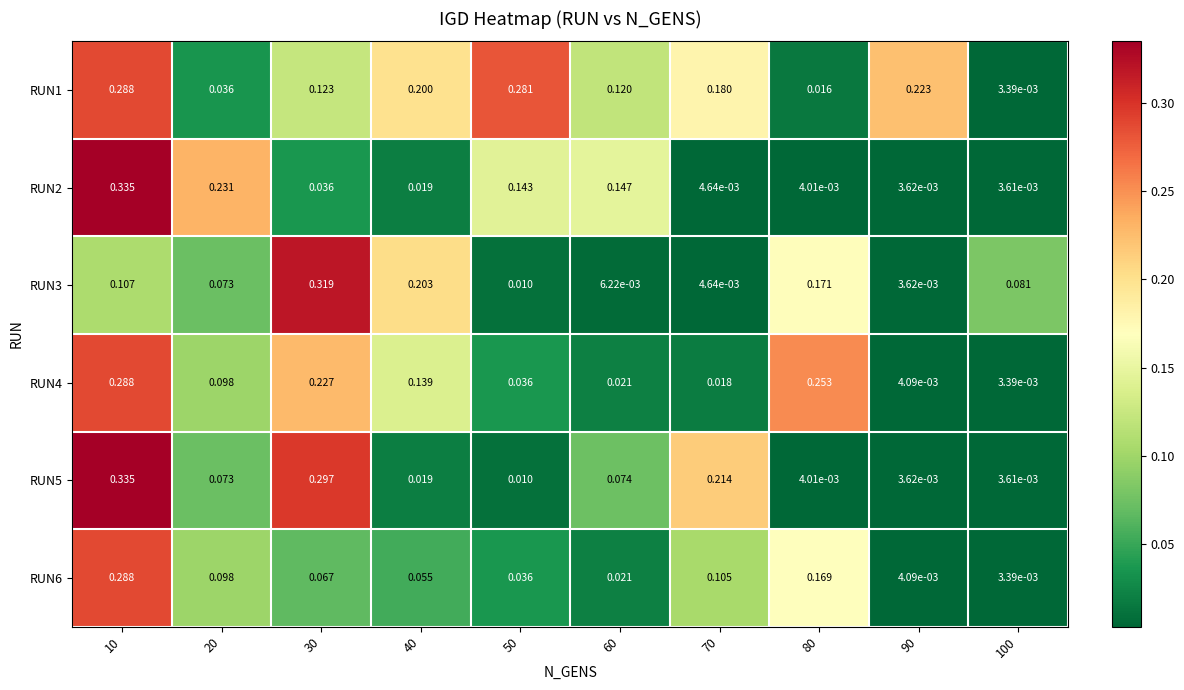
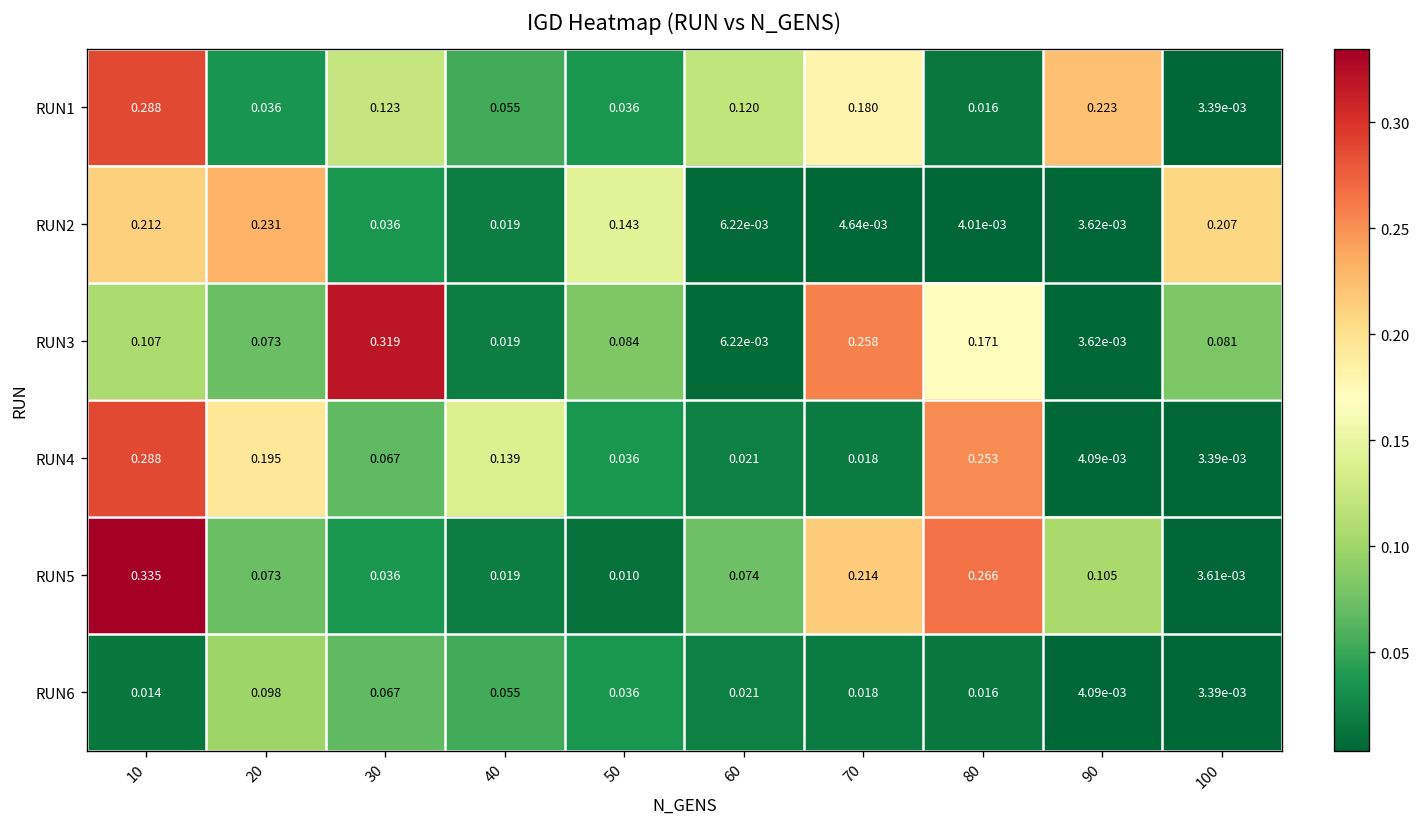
  {
    "RUN1": {
      "10": "0.288",
      "20": "0.036",
      "30": "0.123",
-     "40": "0.200",
-     "50": "0.281",
+     "40": "0.055",
+     "50": "0.036",
      "60": "0.120",
      "70": "0.180",
      "80": "0.016",
      "90": "0.223",
      "100": "3.39e-03"
    },
    "RUN2": {
-     "10": "0.335",
+     "10": "0.212",
      "20": "0.231",
      "30": "0.036",
      "40": "0.019",
      "50": "0.143",
-     "60": "0.147",
+     "60": "6.22e-03",
      "70": "4.64e-03",
      "80": "4.01e-03",
      "90": "3.62e-03",
-     "100": "3.61e-03"
+     "100": "0.207"
    },
    "RUN3": {
      "10": "0.107",
      "20": "0.073",
      "30": "0.319",
-     "40": "0.203",
-     "50": "0.010",
+     "40": "0.019",
+     "50": "0.084",
      "60": "6.22e-03",
-     "70": "4.64e-03",
+     "70": "0.258",
      "80": "0.171",
      "90": "3.62e-03",
      "100": "0.081"
    },
    "RUN4": {
      "10": "0.288",
-     "20": "0.098",
-     "30": "0.227",
+     "20": "0.195",
+     "30": "0.067",
      "40": "0.139",
      "50": "0.036",
      "60": "0.021",
      "70": "0.018",
      "80": "0.253",
      "90": "4.09e-03",
      "100": "3.39e-03"
    },
    "RUN5": {
      "10": "0.335",
      "20": "0.073",
-     "30": "0.297",
+     "30": "0.036",
      "40": "0.019",
      "50": "0.010",
      "60": "0.074",
      "70": "0.214",
-     "80": "4.01e-03",
-     "90": "3.62e-03",
+     "80": "0.266",
+     "90": "0.105",
      "100": "3.61e-03"
    },
    "RUN6": {
-     "10": "0.288",
+     "10": "0.014",
      "20": "0.098",
      "30": "0.067",
      "40": "0.055",
      "50": "0.036",
      "60": "0.021",
-     "70": "0.105",
-     "80": "0.169",
+     "70": "0.018",
+     "80": "0.016",
      "90": "4.09e-03",
      "100": "3.39e-03"
    }
  }
